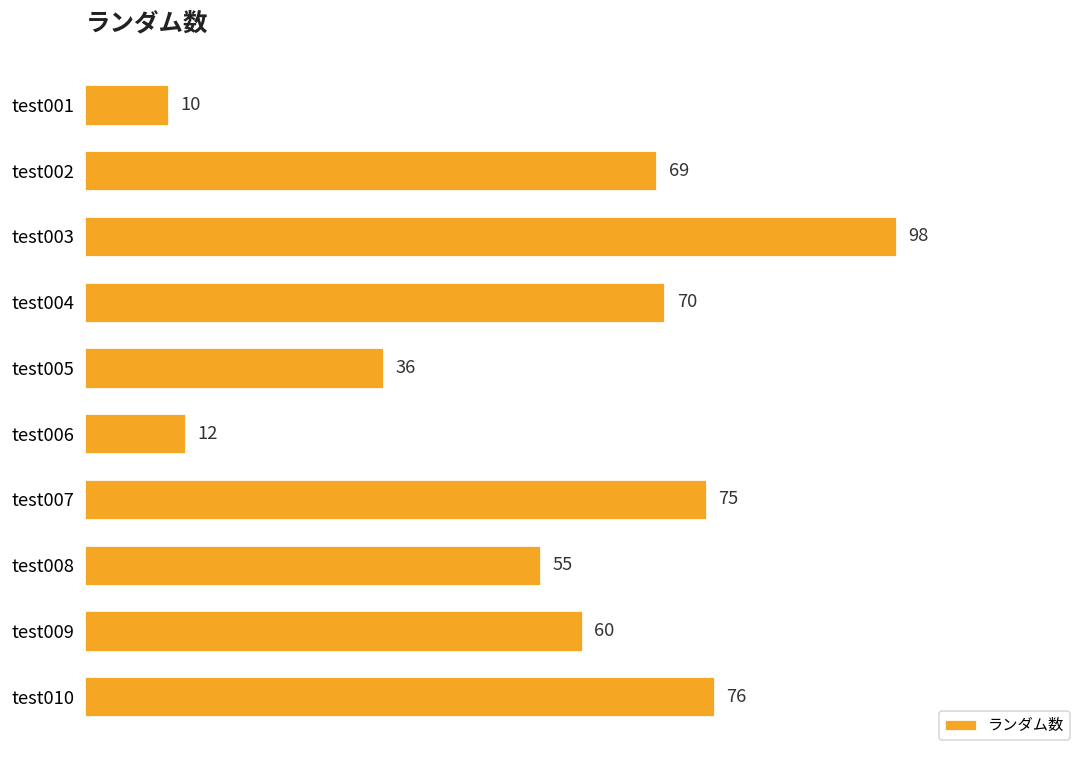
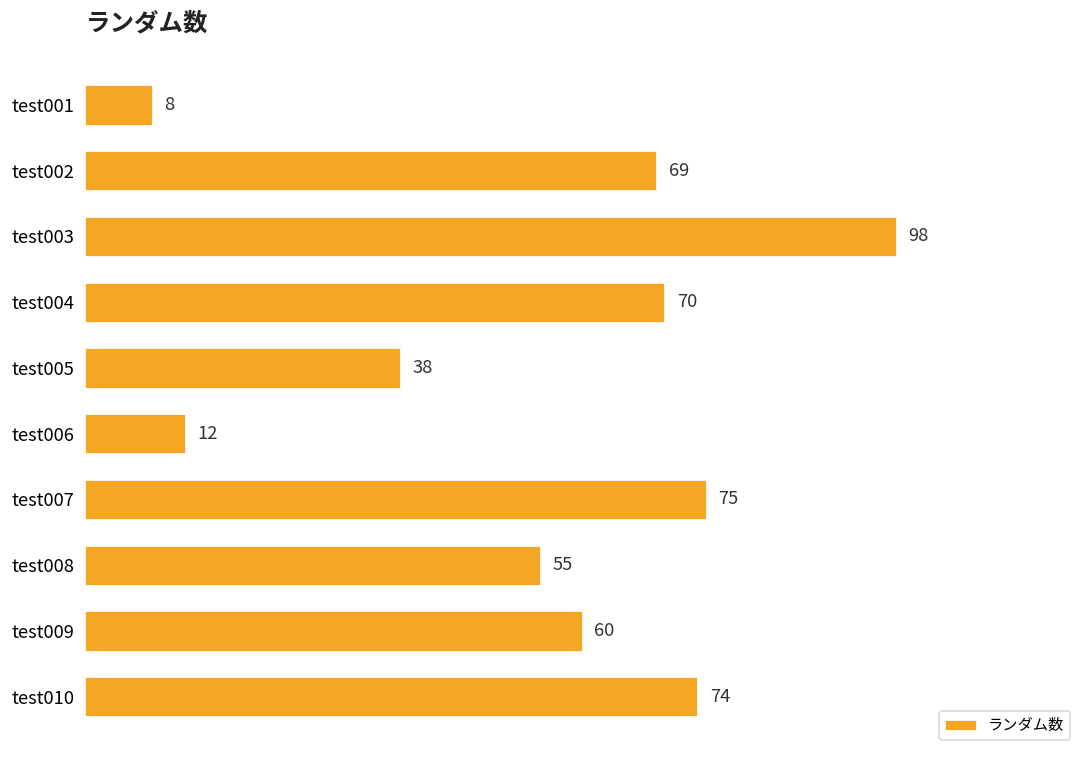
  {
-   "test001": 10,
+   "test001": 8,
    "test002": 69,
    "test003": 98,
    "test004": 70,
-   "test005": 36,
+   "test005": 38,
    "test006": 12,
    "test007": 75,
    "test008": 55,
    "test009": 60,
-   "test010": 76
+   "test010": 74
  }
